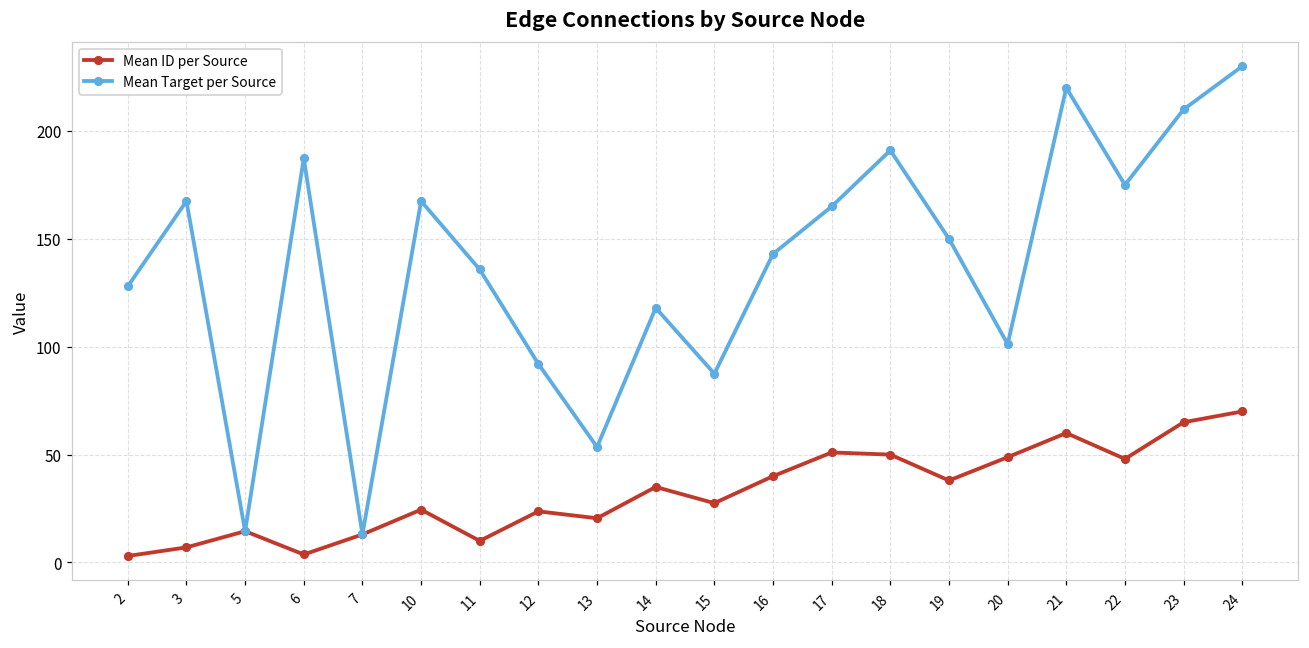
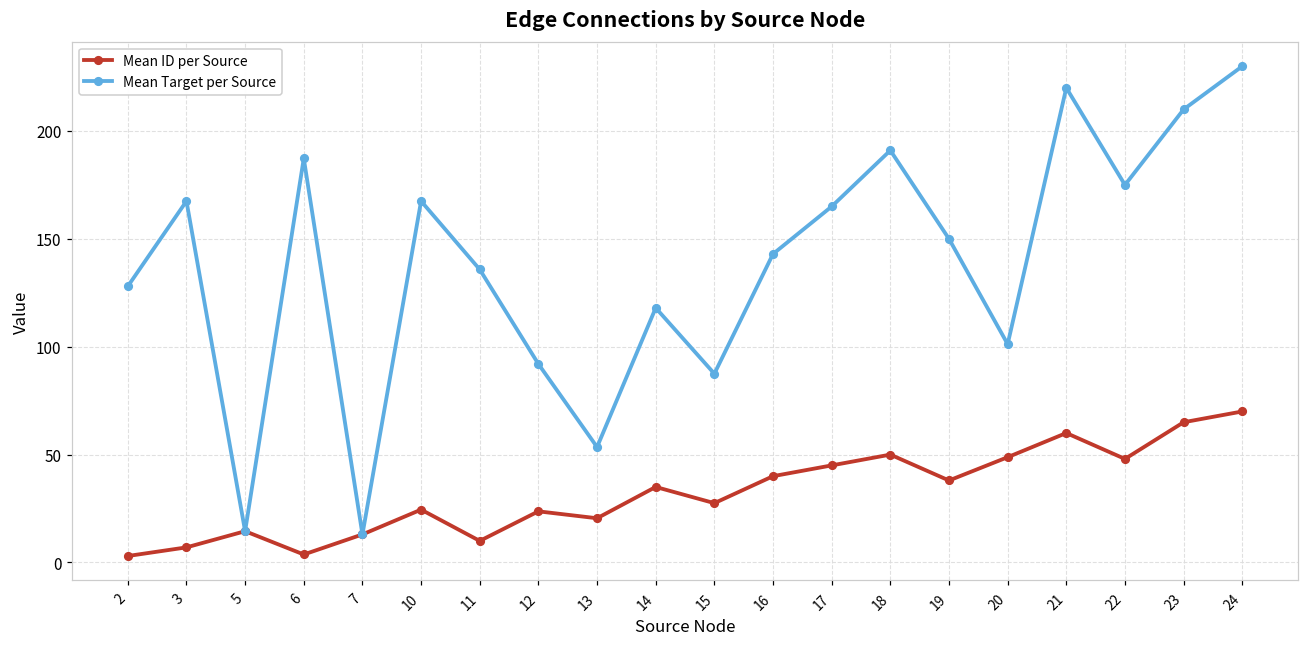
  {
    "Mean ID per Source": {
      "2": 3,
      "3": 7,
      "6": 4,
      "10": 25,
      "11": 10,
      "12": 24,
      "13": 21,
      "14": 35,
      "15": 28,
      "16": 40,
-     "17": 51,
+     "17": 45,
      "18": 50,
      "19": 38,
      "20": 49,
      "21": 60,
      "22": 48,
      "23": 65,
      "24": 70
    },
    "Mean Target per Source": {
      "2": 128,
      "3": 168,
      "6": 187,
      "10": 168,
      "11": 136,
      "12": 92,
      "13": 54,
      "14": 118,
      "15": 88,
      "16": 143,
      "17": 165,
      "18": 191,
      "19": 150,
      "20": 101,
      "21": 220,
      "22": 175,
      "23": 210,
      "24": 230
    }
  }
